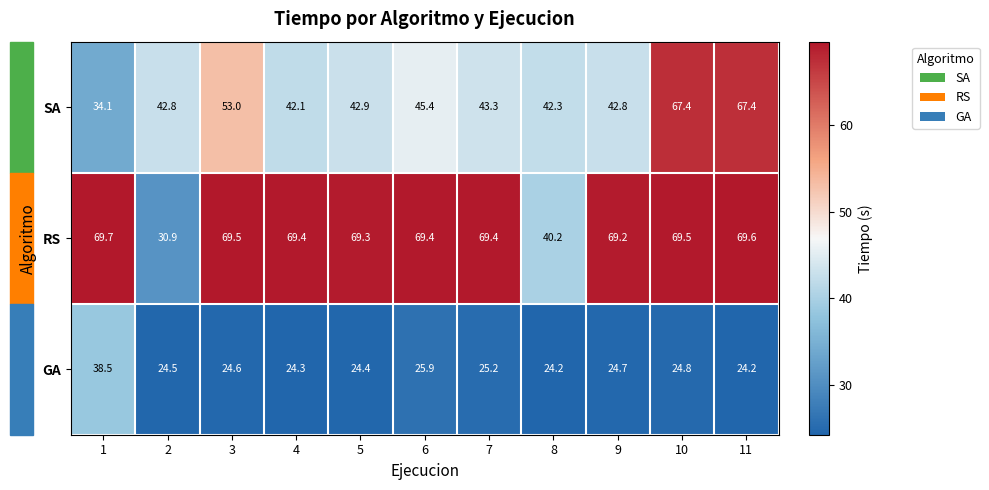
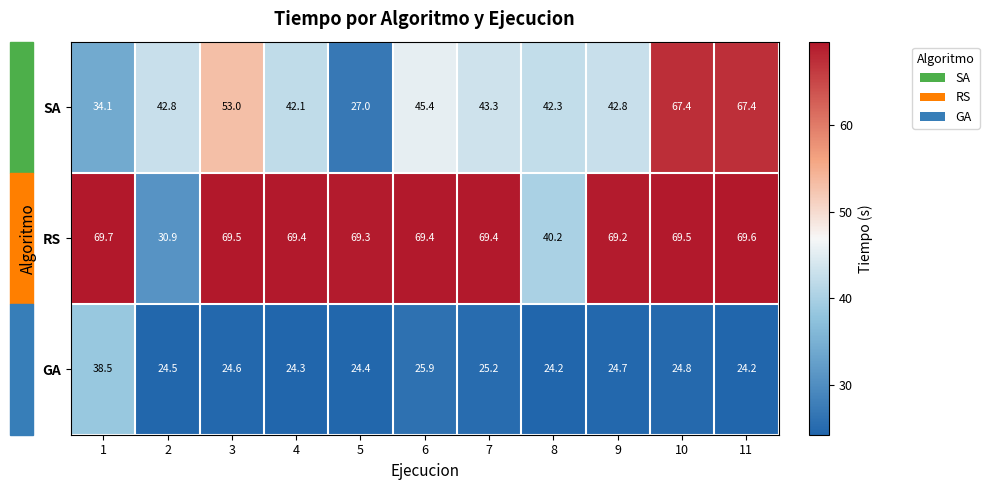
  {
    "SA": {
      "1": 34.1,
      "2": 42.8,
      "3": 53.0,
      "4": 42.1,
-     "5": 42.9,
+     "5": 27.0,
      "6": 45.4,
      "7": 43.3,
      "8": 42.3,
      "9": 42.8,
      "10": 67.4,
      "11": 67.4
    },
    "RS": {
      "1": 69.7,
      "2": 30.9,
      "3": 69.5,
      "4": 69.4,
      "5": 69.3,
      "6": 69.4,
      "7": 69.4,
      "8": 40.2,
      "9": 69.2,
      "10": 69.5,
      "11": 69.6
    },
    "GA": {
      "1": 38.5,
      "2": 24.5,
      "3": 24.6,
      "4": 24.3,
      "5": 24.4,
      "6": 25.9,
      "7": 25.2,
      "8": 24.2,
      "9": 24.7,
      "10": 24.8,
      "11": 24.2
    }
  }
